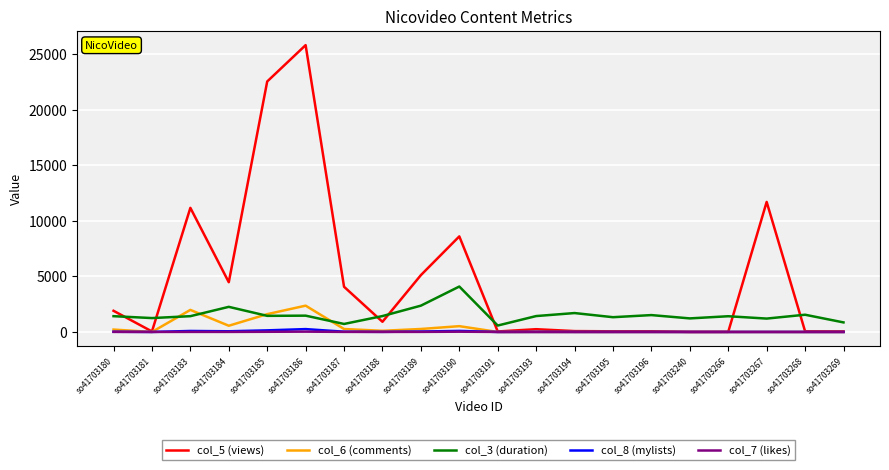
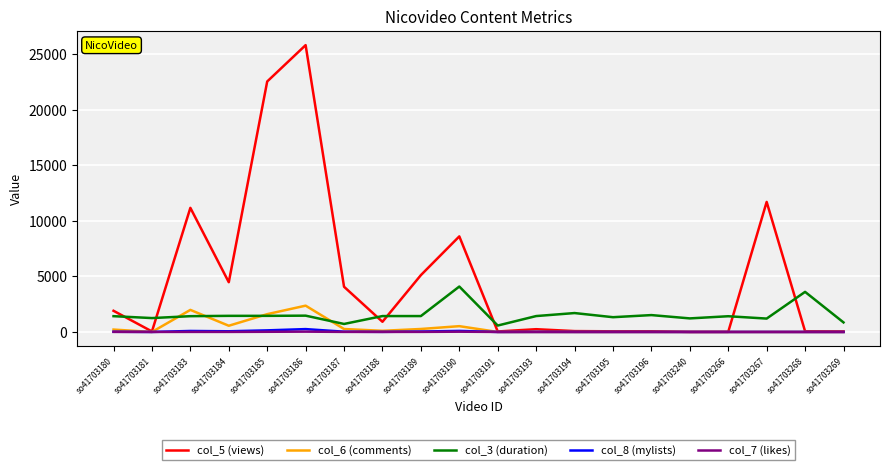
  {
    "col_5 (views)": {
      "so41703180": 1900,
      "so41703183": 11200,
      "so41703184": 4500,
      "so41703185": 22500,
      "so41703186": 25800,
      "so41703187": 4100,
      "so41703188": 900,
      "so41703189": 5100,
      "so41703190": 8600,
      "so41703193": 200,
      "so41703267": 11700
    },
    "col_6 (comments)": {
      "so41703183": 2000,
      "so41703184": 600,
      "so41703186": 2400,
      "so41703187": 300,
      "so41703189": 300,
      "so41703190": 500
    },
    "col_3 (duration)": {
      "so41703180": 1400,
      "so41703181": 1300,
      "so41703183": 1400,
-     "so41703184": 2300,
+     "so41703184": 1500,
      "so41703186": 1500,
      "so41703187": 700,
      "so41703188": 1400,
-     "so41703189": 2400,
+     "so41703189": 1400,
      "so41703190": 4100,
      "so41703191": 600,
      "so41703193": 1400,
      "so41703194": 1700,
      "so41703195": 1300,
      "so41703196": 1500,
      "so41703240": 1200,
      "so41703266": 1400,
      "so41703267": 1200,
-     "so41703268": 1600,
+     "so41703268": 3600,
      "so41703269": 900
    },
    "col_8 (mylists)": {
      "so41703186": 300
    },
    "col_7 (likes)": {
      "so41703186": 0
    }
  }
